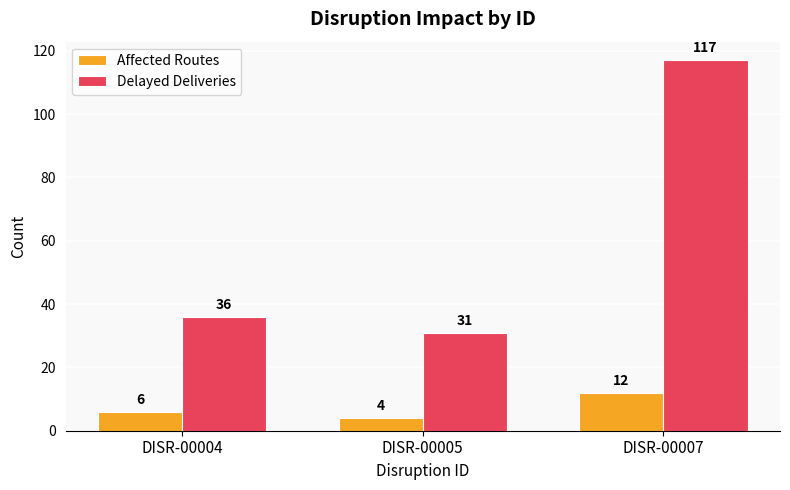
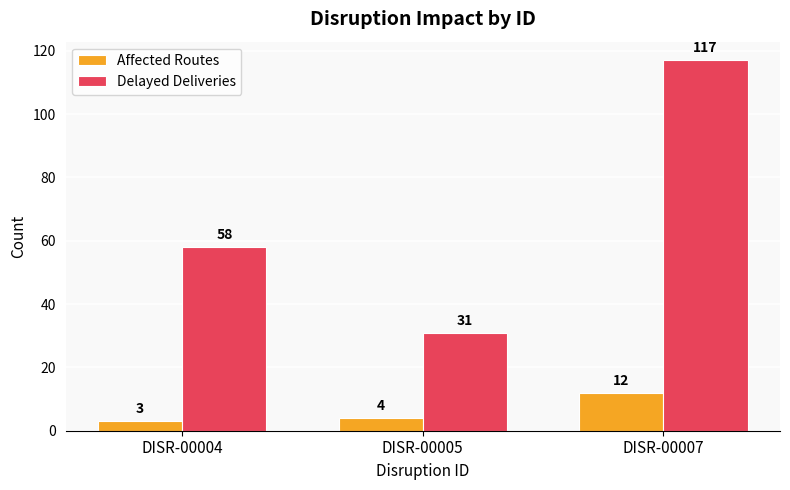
  {
    "Affected Routes": {
-     "DISR-00004": 6,
+     "DISR-00004": 3,
      "DISR-00005": 4,
      "DISR-00007": 12
    },
    "Delayed Deliveries": {
-     "DISR-00004": 36,
+     "DISR-00004": 58,
      "DISR-00005": 31,
      "DISR-00007": 117
    }
  }
